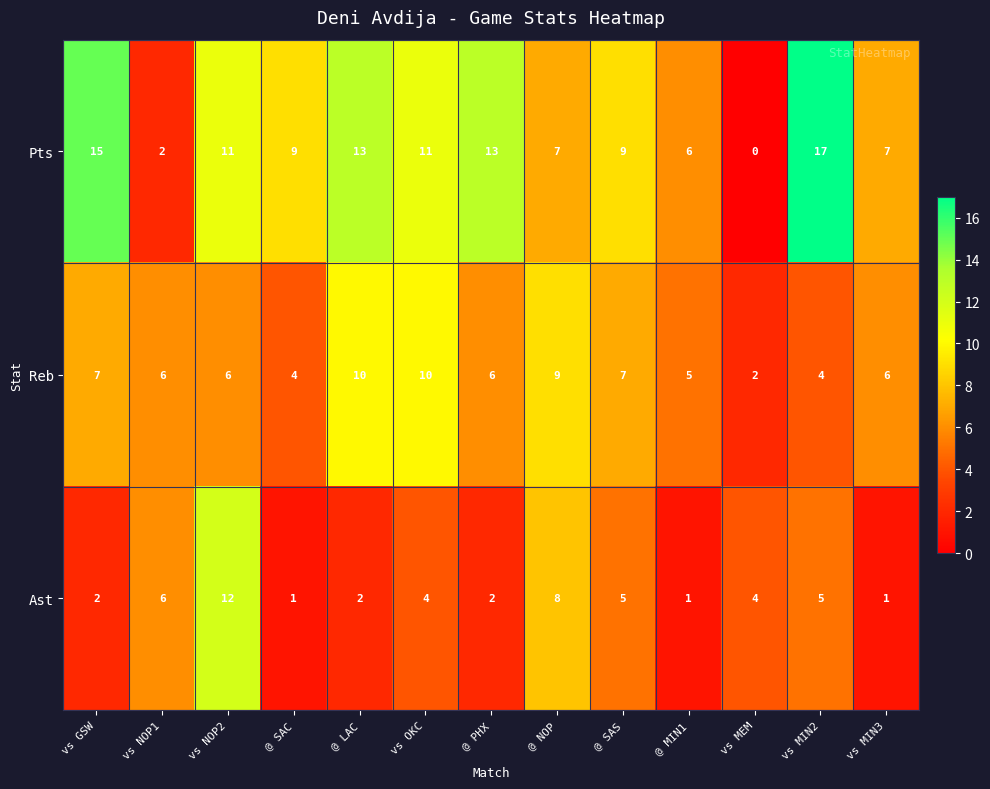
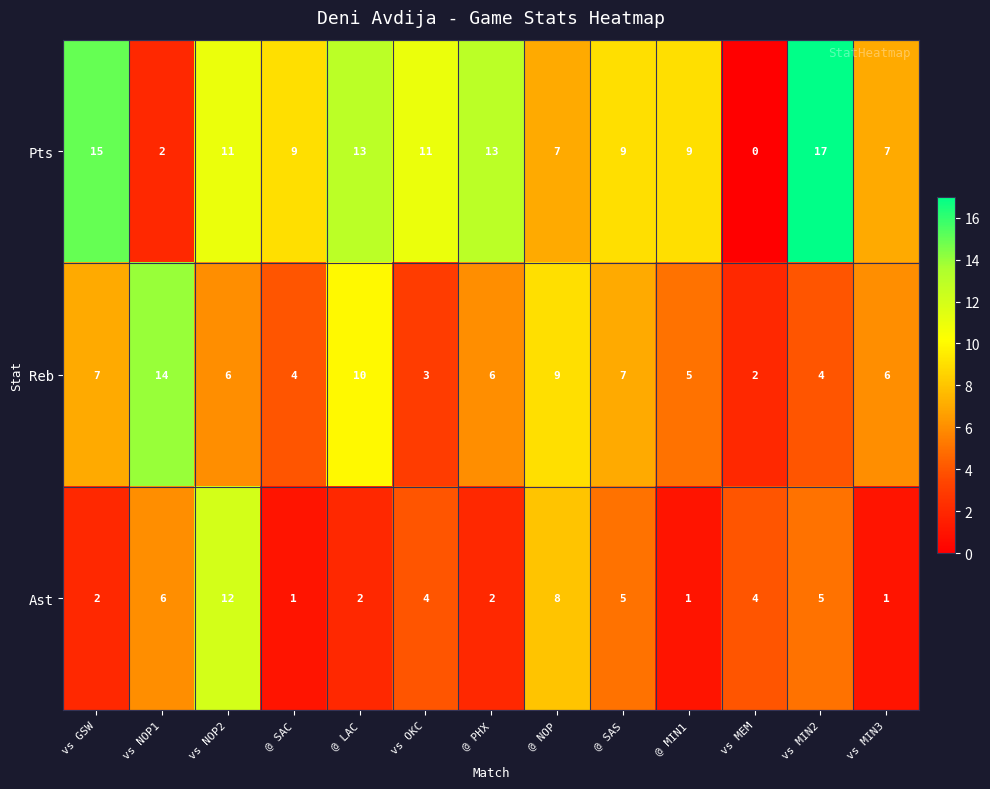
  {
    "Pts": {
      "vs GSW": 15,
      "vs NOP1": 2,
      "vs NOP2": 11,
      "@ SAC": 9,
      "@ LAC": 13,
      "vs OKC": 11,
      "@ PHX": 13,
      "@ NOP": 7,
      "@ SAS": 9,
-     "@ MIN1": 6,
+     "@ MIN1": 9,
      "vs MEM": 0,
      "vs MIN2": 17
    },
    "Reb": {
      "vs GSW": 7,
-     "vs NOP1": 6,
+     "vs NOP1": 14,
      "vs NOP2": 6,
      "@ SAC": 4,
      "@ LAC": 10,
-     "vs OKC": 10,
+     "vs OKC": 3,
      "@ PHX": 6,
      "@ NOP": 9,
      "@ SAS": 7,
      "@ MIN1": 5,
      "vs MEM": 2,
      "vs MIN2": 4,
      "vs MIN3": 6
    },
    "Ast": {
      "vs GSW": 2,
      "vs NOP1": 6,
      "vs NOP2": 12,
      "@ SAC": 1,
      "@ LAC": 2,
      "vs OKC": 4,
      "@ PHX": 2,
      "@ NOP": 8,
      "@ SAS": 5,
      "@ MIN1": 1,
      "vs MEM": 4,
      "vs MIN2": 5,
      "vs MIN3": 1
    }
  }
